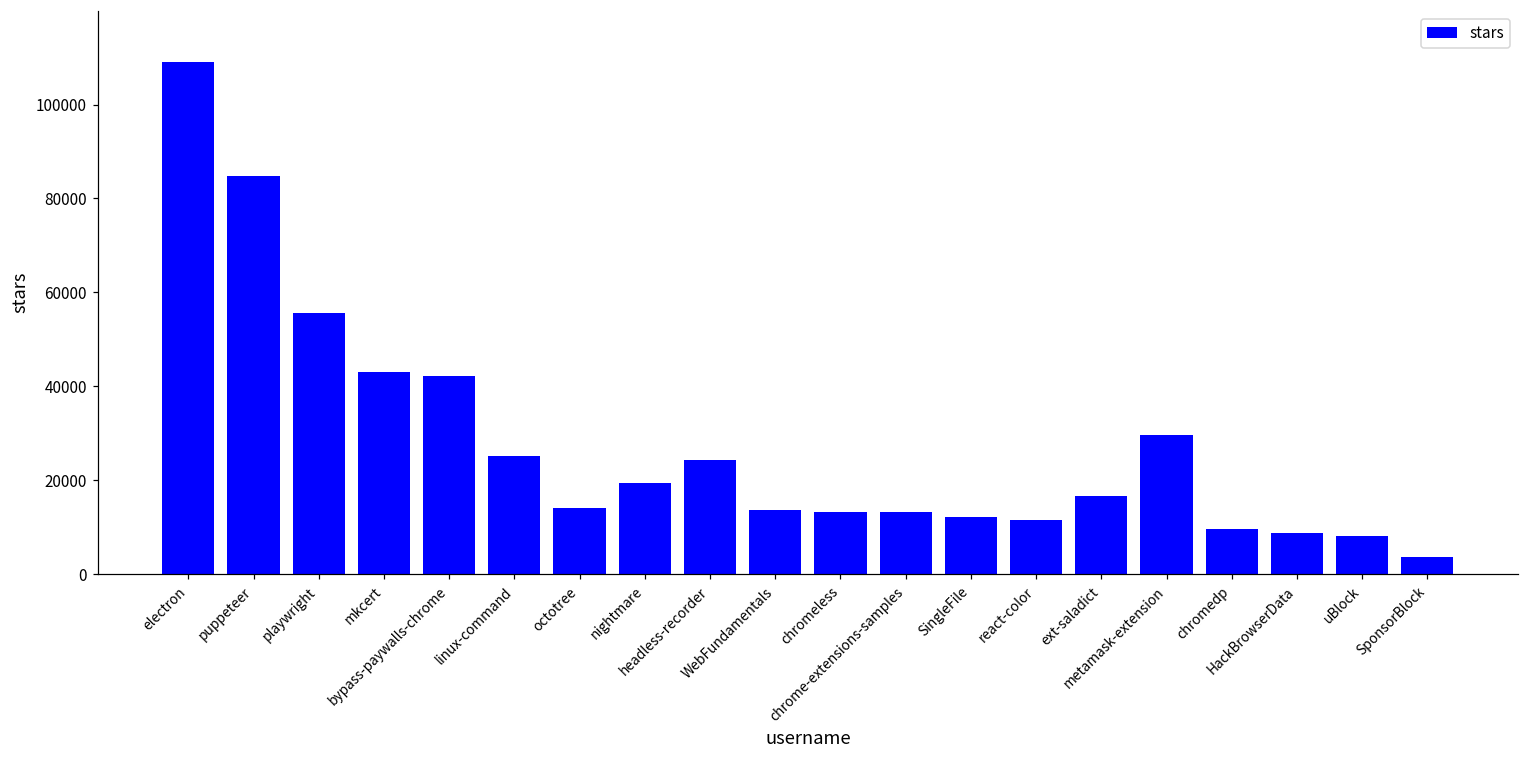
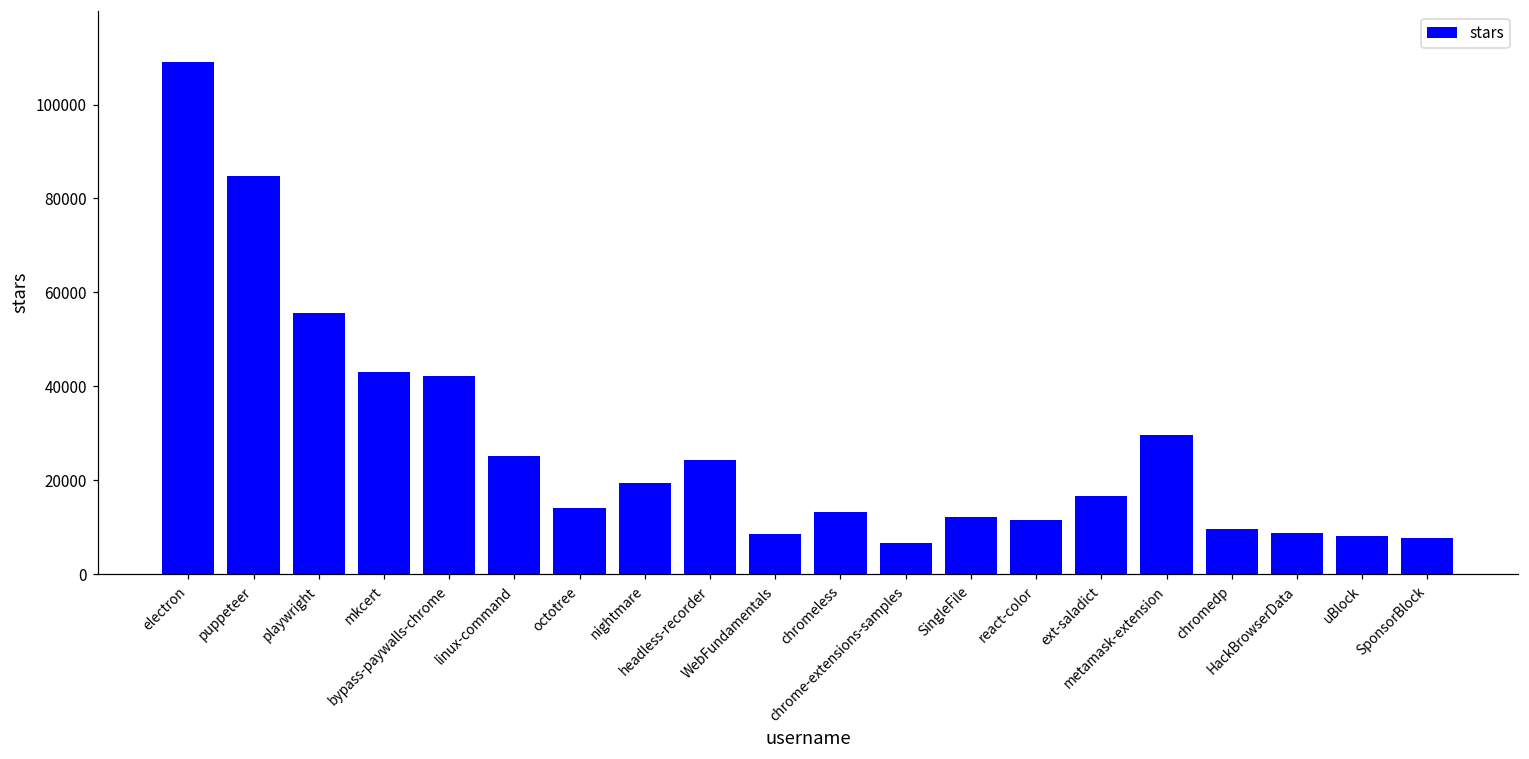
  {
    "electron": 109000,
    "puppeteer": 85000,
    "playwright": 56000,
    "mkcert": 43000,
    "bypass-paywalls-chrome": 42000,
    "linux-command": 25000,
    "octotree": 14000,
    "nightmare": 20000,
    "headless-recorder": 24000,
-   "WebFundamentals": 14000,
+   "WebFundamentals": 9000,
    "chromeless": 13000,
-   "chrome-extensions-samples": 13000,
+   "chrome-extensions-samples": 7000,
    "SingleFile": 12000,
    "react-color": 12000,
    "ext-saladict": 17000,
    "metamask-extension": 30000,
    "chromedp": 10000,
    "HackBrowserData": 9000,
    "uBlock": 8000,
-   "SponsorBlock": 4000
+   "SponsorBlock": 8000
  }
